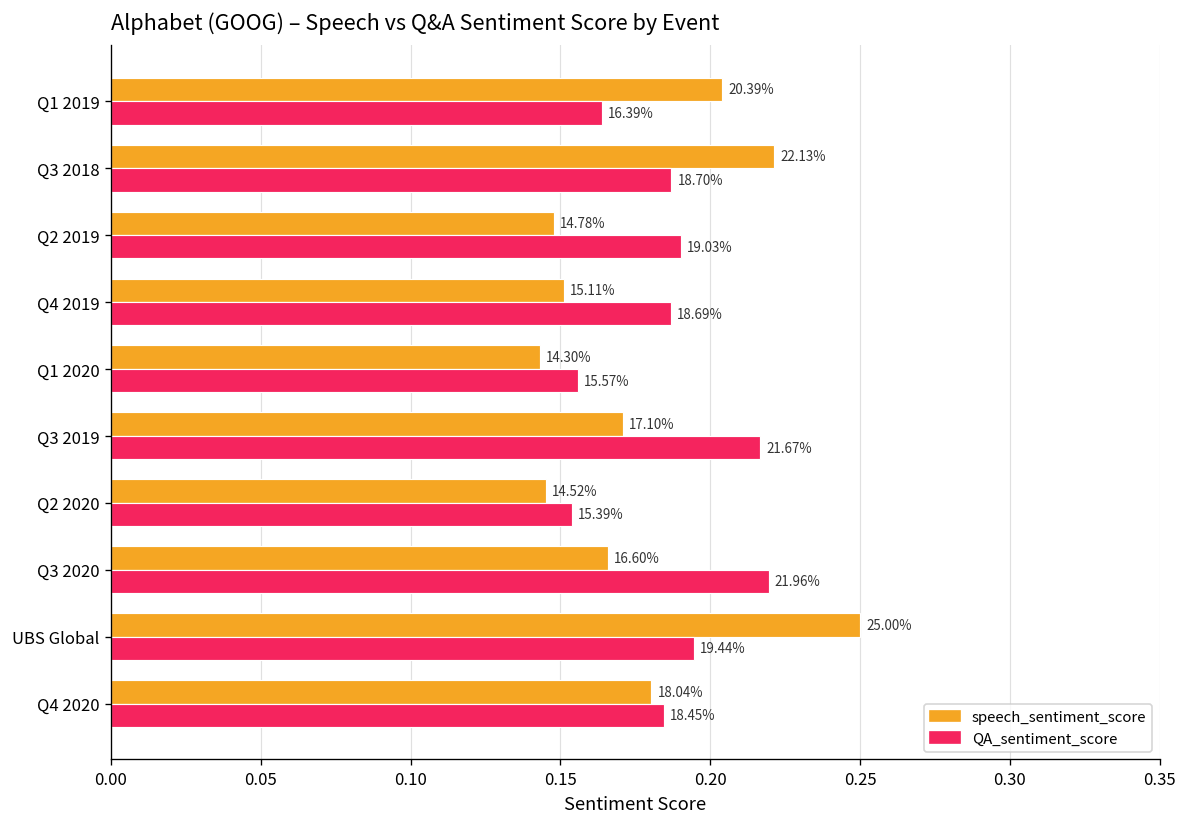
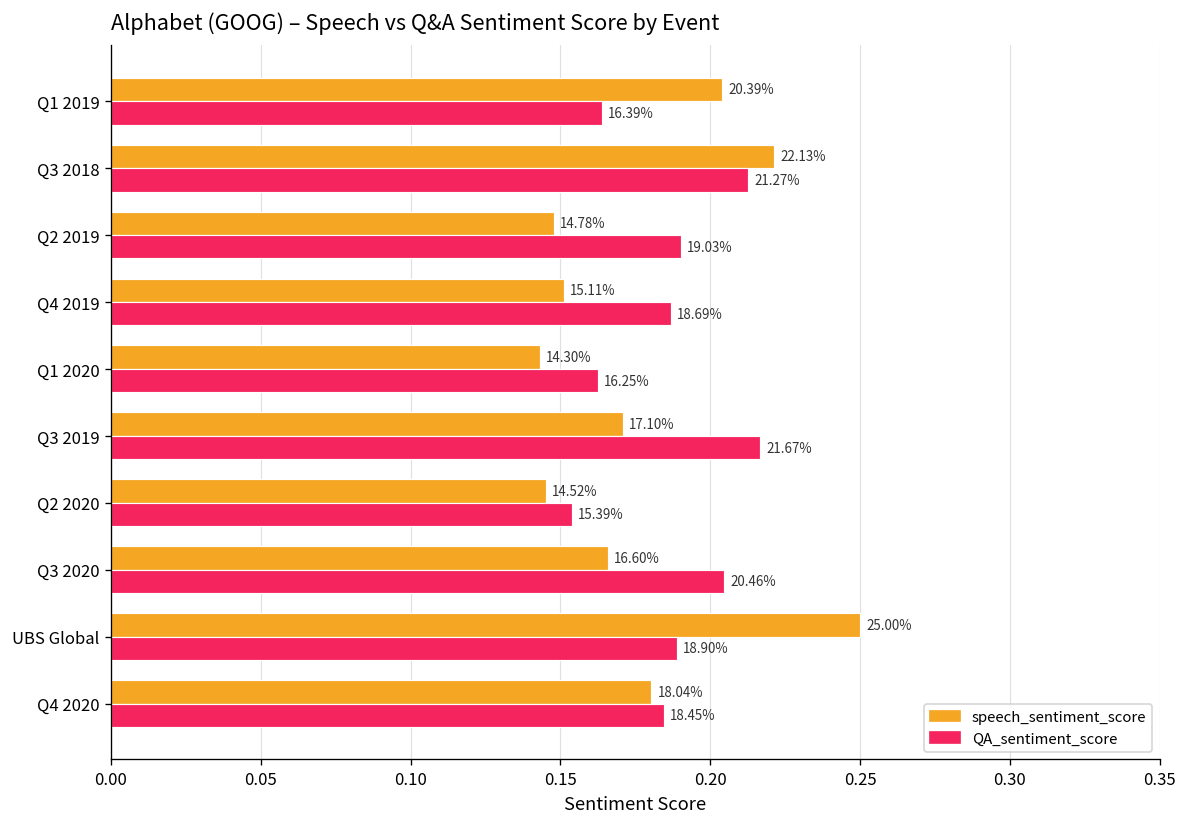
  {
    "speech_sentiment_score": {
      "Q1 2019": "20.39%",
      "Q3 2018": "22.13%",
      "Q2 2019": "14.78%",
      "Q4 2019": "15.11%",
      "Q1 2020": "14.30%",
      "Q3 2019": "17.10%",
      "Q2 2020": "14.52%",
      "Q3 2020": "16.60%",
      "UBS Global": "25.00%",
      "Q4 2020": "18.04%"
    },
    "QA_sentiment_score": {
      "Q1 2019": "16.39%",
-     "Q3 2018": "18.70%",
+     "Q3 2018": "21.27%",
      "Q2 2019": "19.03%",
      "Q4 2019": "18.69%",
-     "Q1 2020": "15.57%",
+     "Q1 2020": "16.25%",
      "Q3 2019": "21.67%",
      "Q2 2020": "15.39%",
-     "Q3 2020": "21.96%",
-     "UBS Global": "19.44%",
+     "Q3 2020": "20.46%",
+     "UBS Global": "18.90%",
      "Q4 2020": "18.45%"
    }
  }
